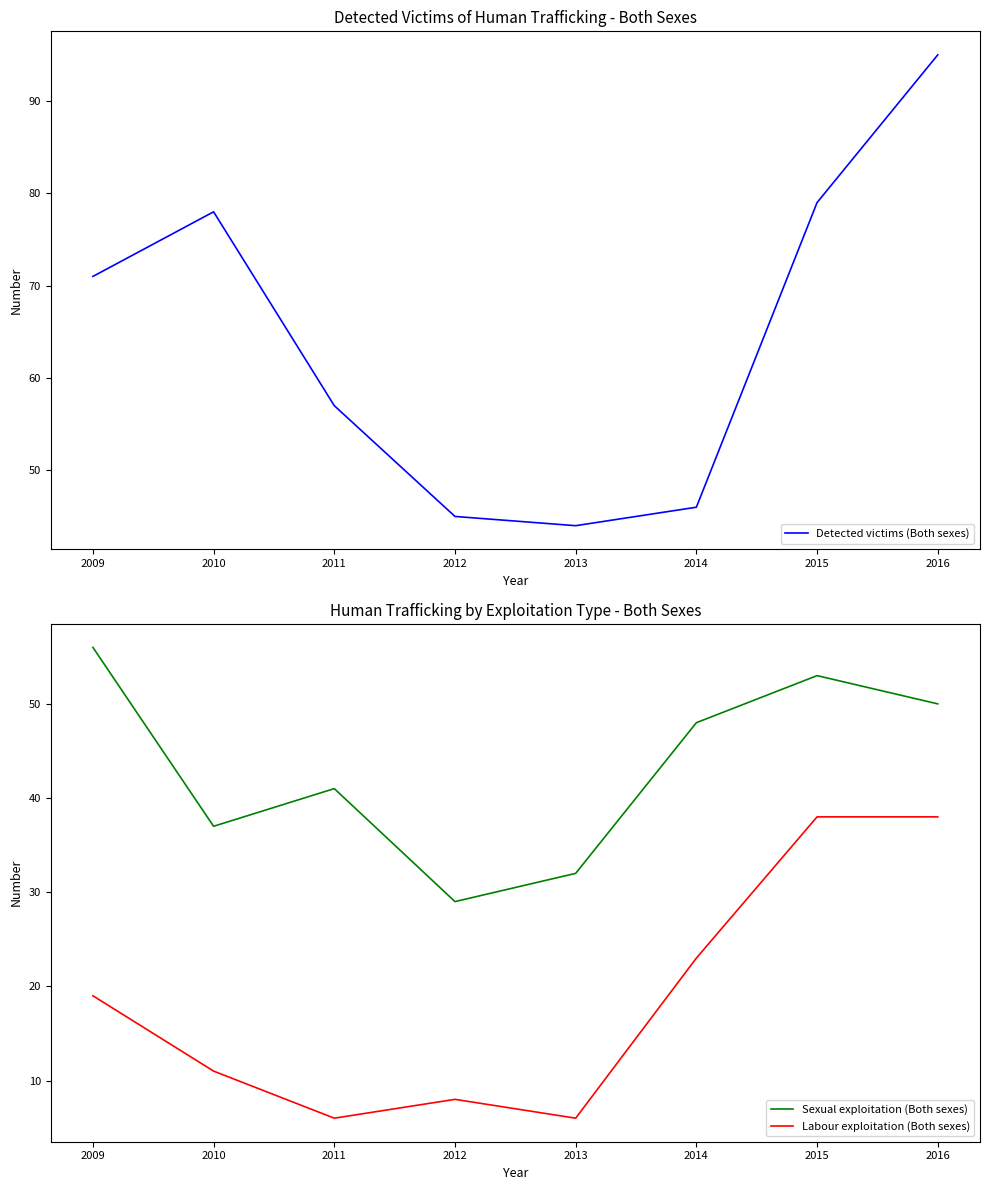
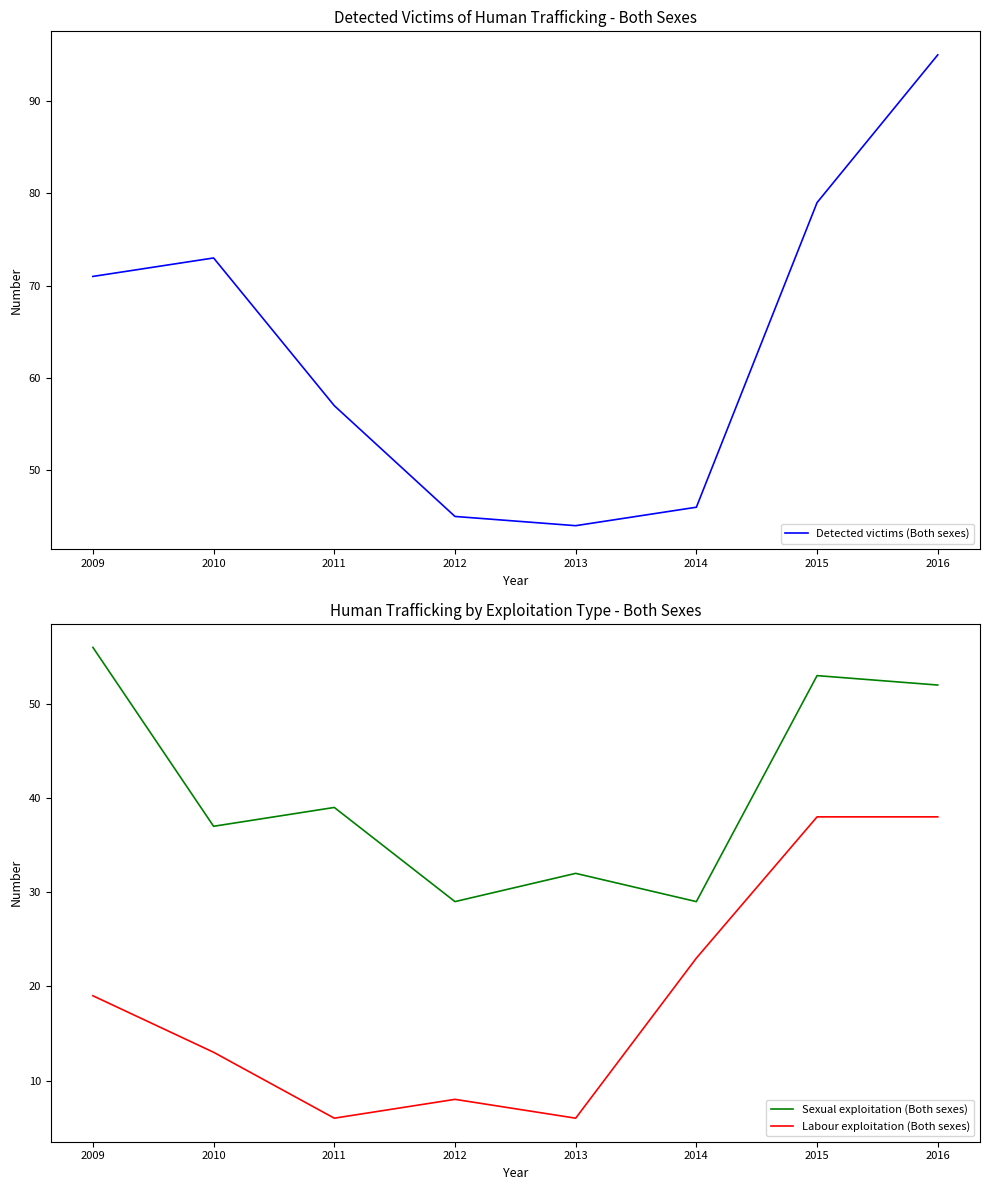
  {
    "Detected Victims of Human Trafficking - Both Sexes": {
      "2009": 71,
-     "2010": 78,
+     "2010": 73,
      "2011": 57,
      "2012": 45,
      "2013": 44,
      "2014": 46,
      "2015": 79,
      "2016": 95
    },
    "Human Trafficking by Exploitation Type - Both Sexes": {
      "Sexual exploitation (Both sexes)": {
        "2009": 56,
        "2010": 37,
-       "2011": 41,
+       "2011": 39,
        "2012": 29,
        "2013": 32,
-       "2014": 48,
+       "2014": 29,
        "2015": 53,
-       "2016": 50
+       "2016": 52
      },
      "Labour exploitation (Both sexes)": {
        "2009": 19,
-       "2010": 11,
+       "2010": 13,
        "2011": 6,
        "2012": 8,
        "2013": 6,
        "2014": 23,
        "2015": 38,
        "2016": 38
      }
    }
  }
